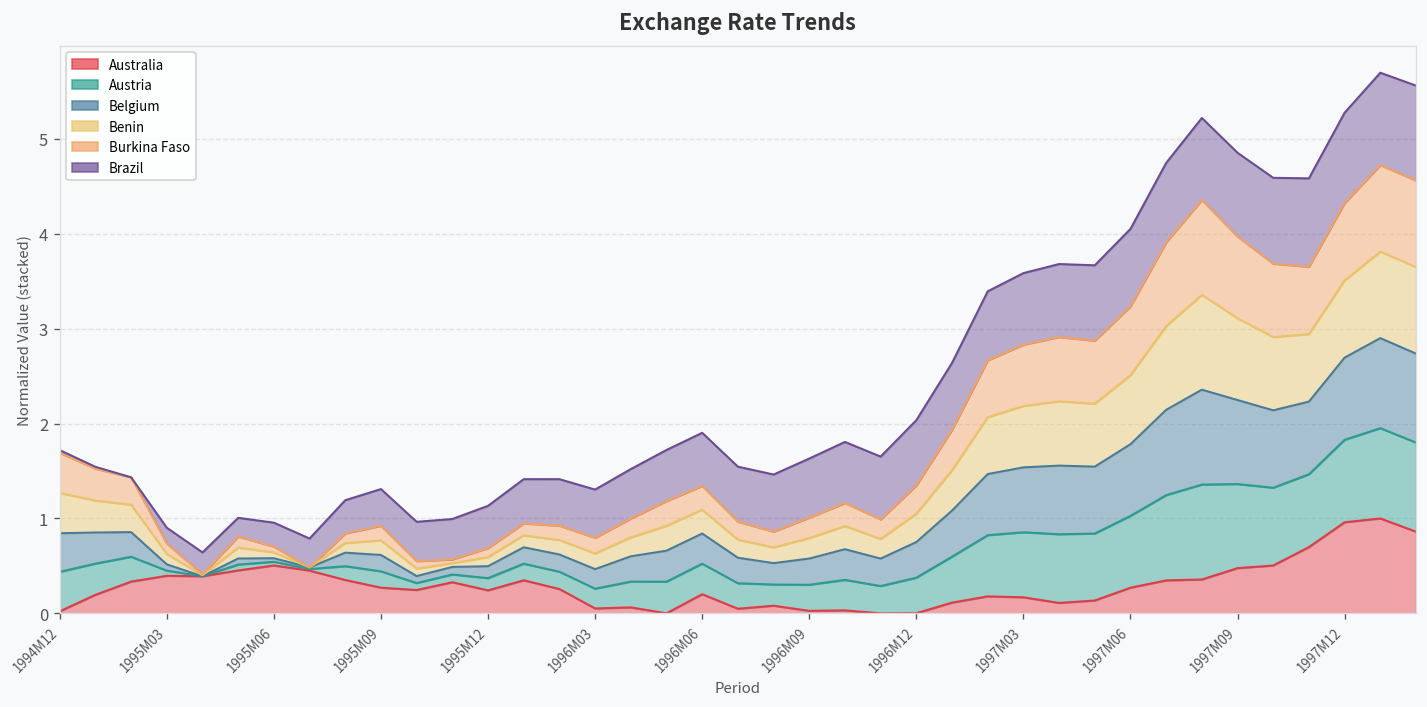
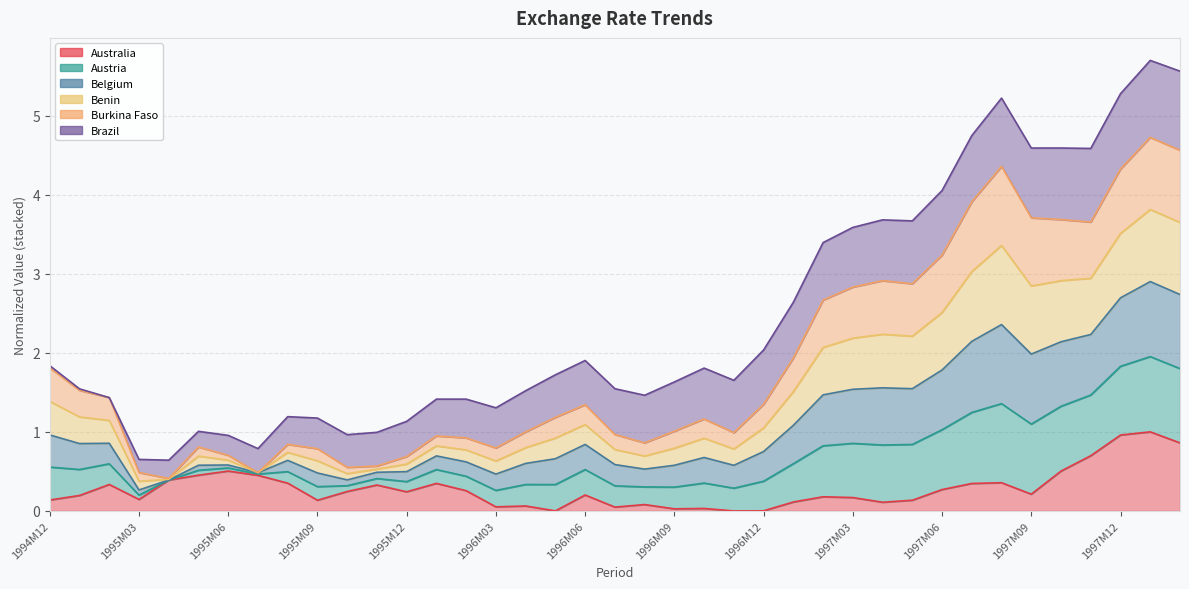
  {
    "Australia": {
-     "1994M12": 0.0,
-     "1995M03": 0.4,
+     "1994M12": 0.1,
+     "1995M03": 0.1,
      "1995M06": 0.5,
-     "1995M09": 0.3,
+     "1995M09": 0.1,
      "1995M12": 0.2,
      "1996M03": 0.1,
      "1996M06": 0.2,
      "1996M09": 0.0,
      "1996M12": 0.0,
      "1997M03": 0.2,
      "1997M06": 0.3,
-     "1997M09": 0.5,
+     "1997M09": 0.2,
      "1997M12": 1.0
    }
  }
